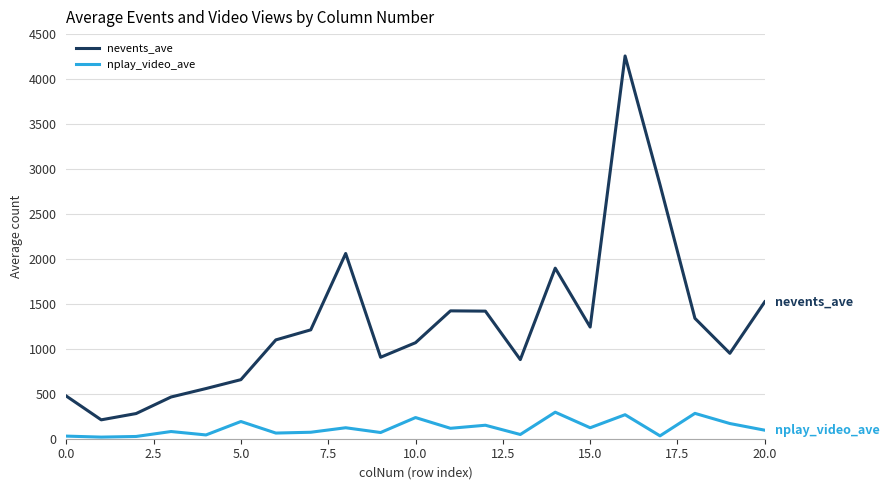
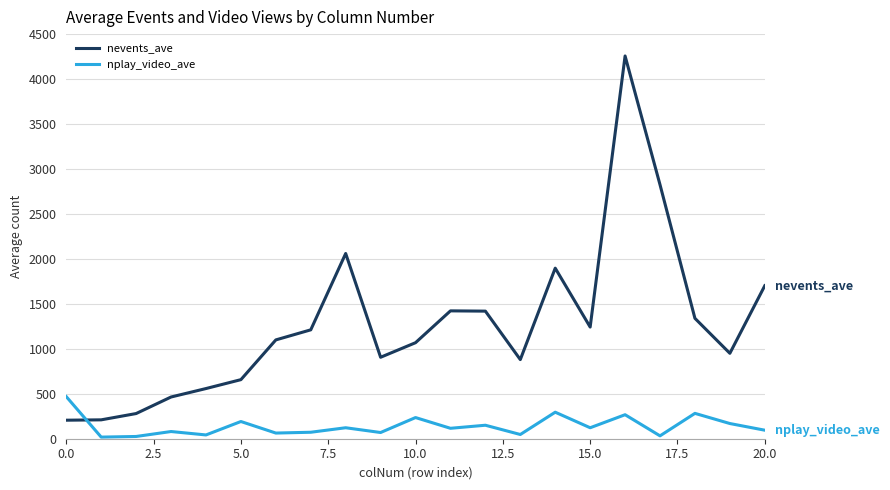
  {
    "nevents_ave": {
-     "0.0": 500,
+     "0.0": 200,
      "5.0": 700,
      "10.0": 1100,
      "15.0": 1200,
-     "20.0": 1500
+     "20.0": 1700
    },
    "nplay_video_ave": {
-     "0.0": 0,
+     "0.0": 500,
      "5.0": 200,
      "10.0": 200,
      "15.0": 100,
      "20.0": 100
    }
  }
